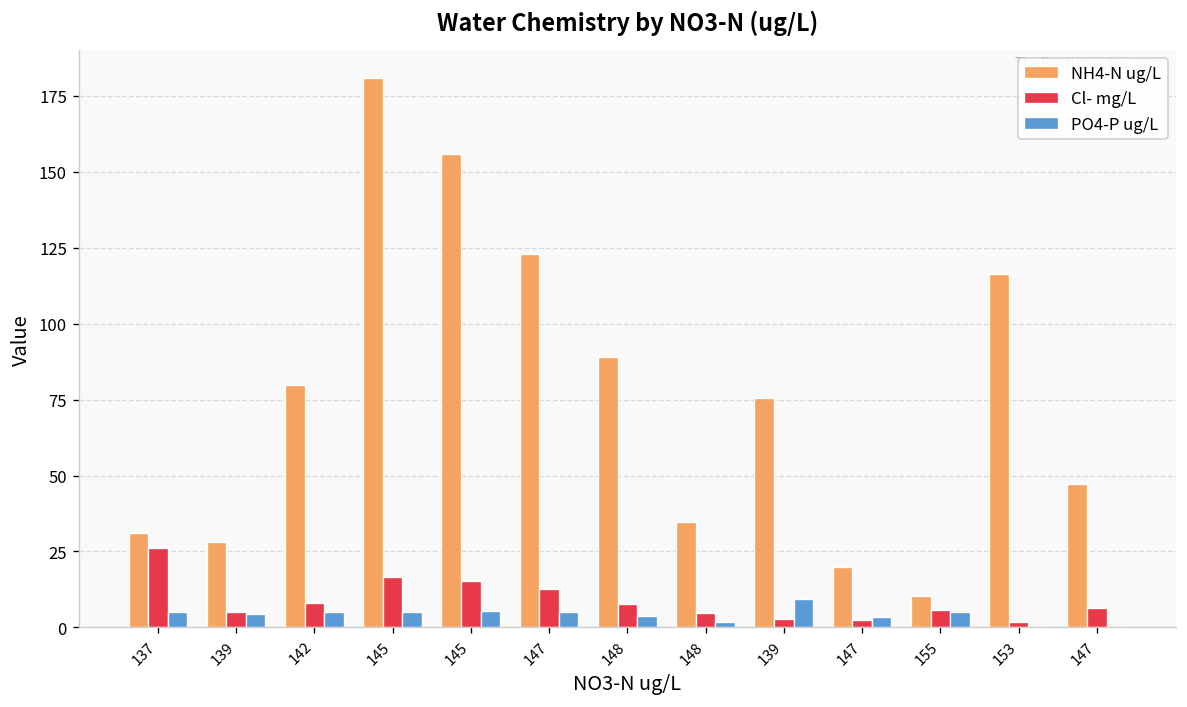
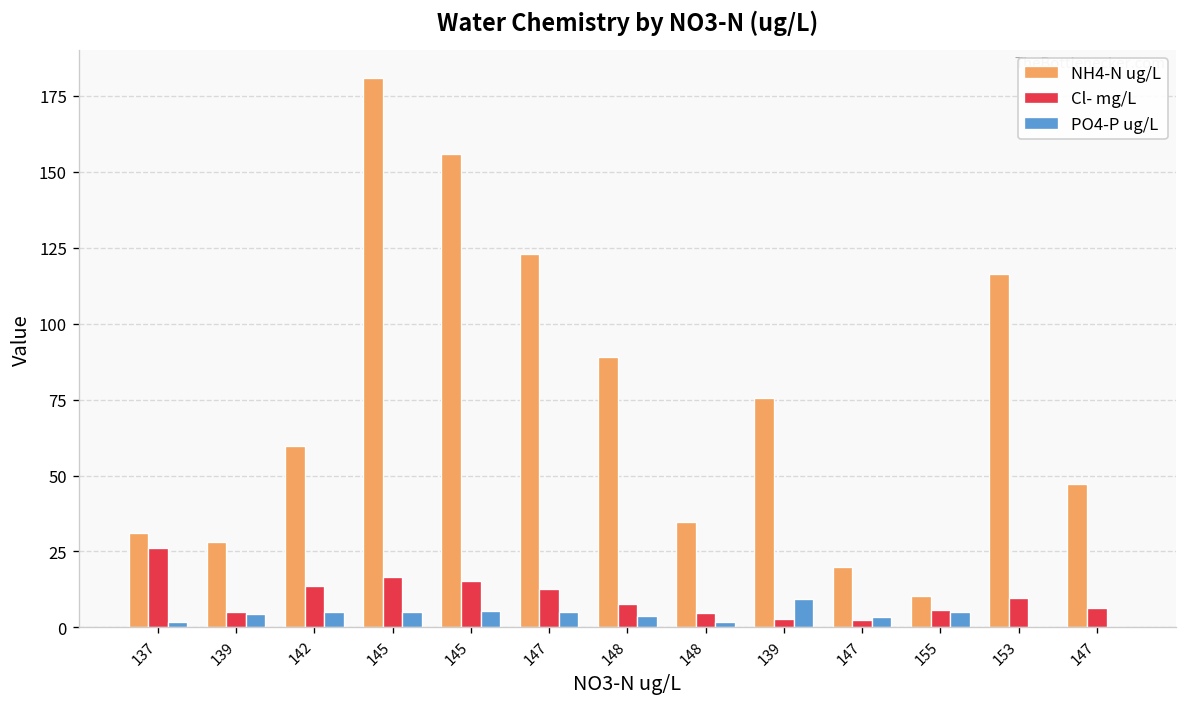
  {
    "NH4-N ug/L": {
      "137": 31,
-     "142": 80,
+     "142": 60,
      "155": 10,
      "153": 116
    },
    "Cl- mg/L": {
      "137": 26,
-     "142": 8,
+     "142": 14,
      "155": 6,
-     "153": 2
+     "153": 10
    },
    "PO4-P ug/L": {
-     "137": 5,
+     "137": 2,
      "142": 5,
      "155": 5,
      "153": 0
    }
  }
